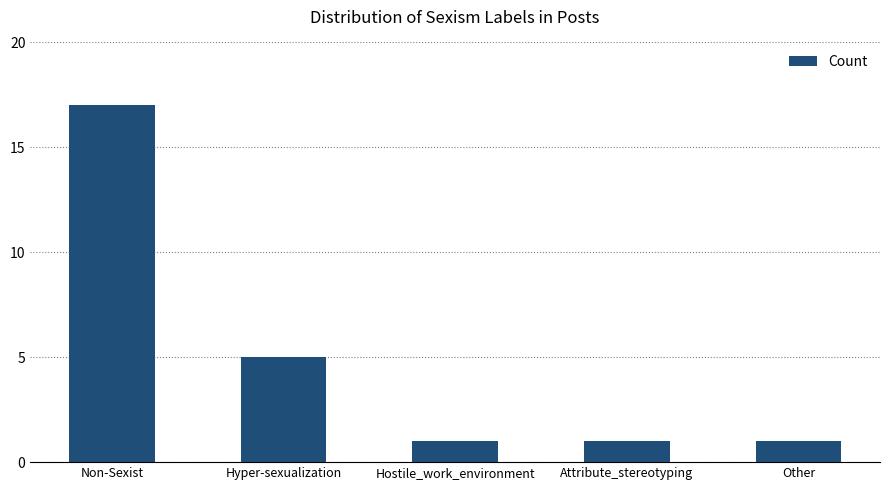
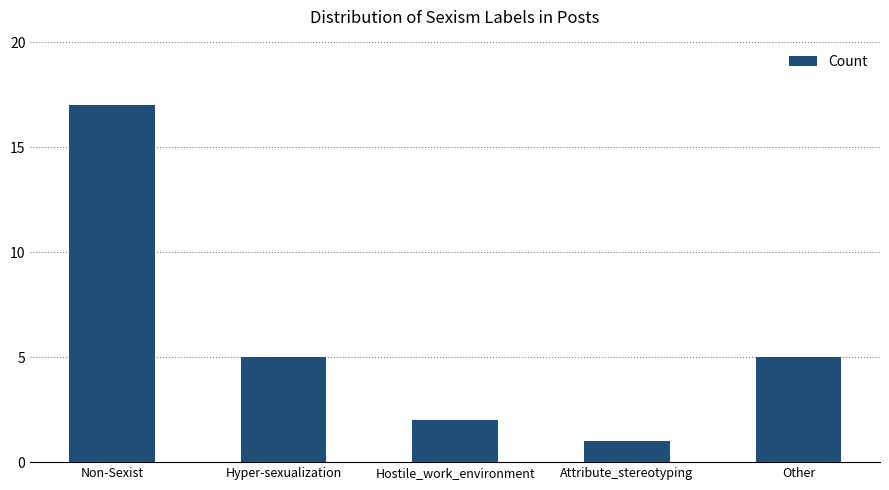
  {
    "Non-Sexist": 17,
    "Hyper-sexualization": 5,
-   "Hostile_work_environment": 1,
+   "Hostile_work_environment": 2,
    "Attribute_stereotyping": 1,
-   "Other": 1
+   "Other": 5
  }
